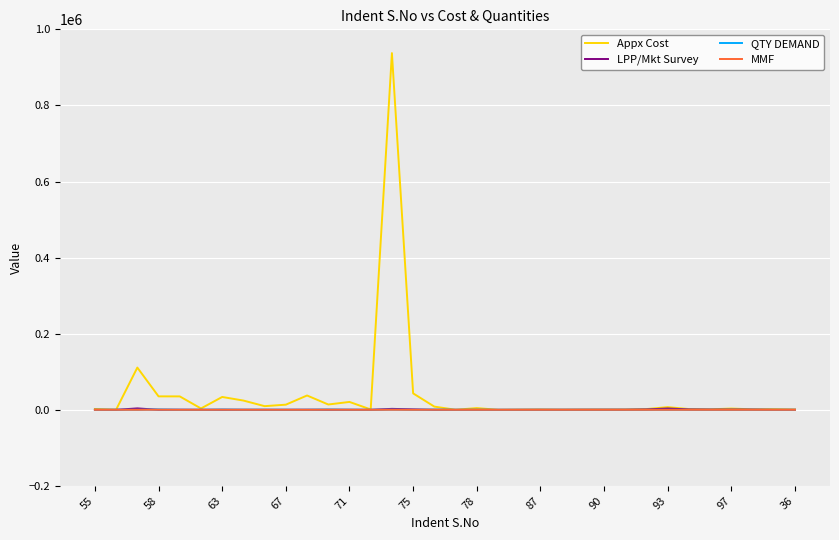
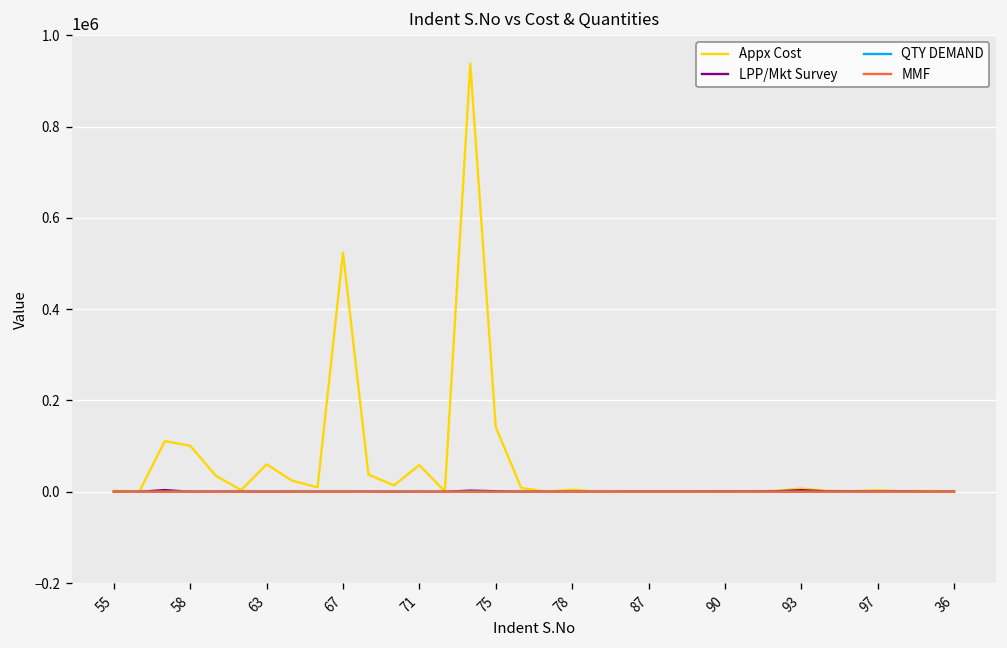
  {
    "Appx Cost": {
-     "58": 40000,
-     "63": 30000,
-     "67": 10000,
-     "71": 20000,
-     "75": 40000
+     "58": 100000,
+     "63": 60000,
+     "67": 520000,
+     "71": 60000,
+     "75": 140000
    }
  }
